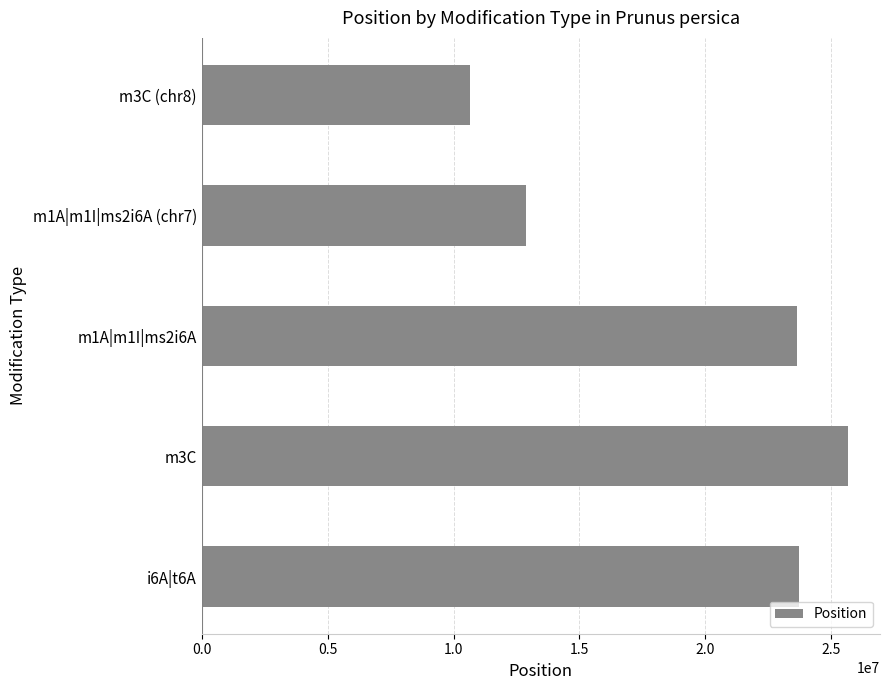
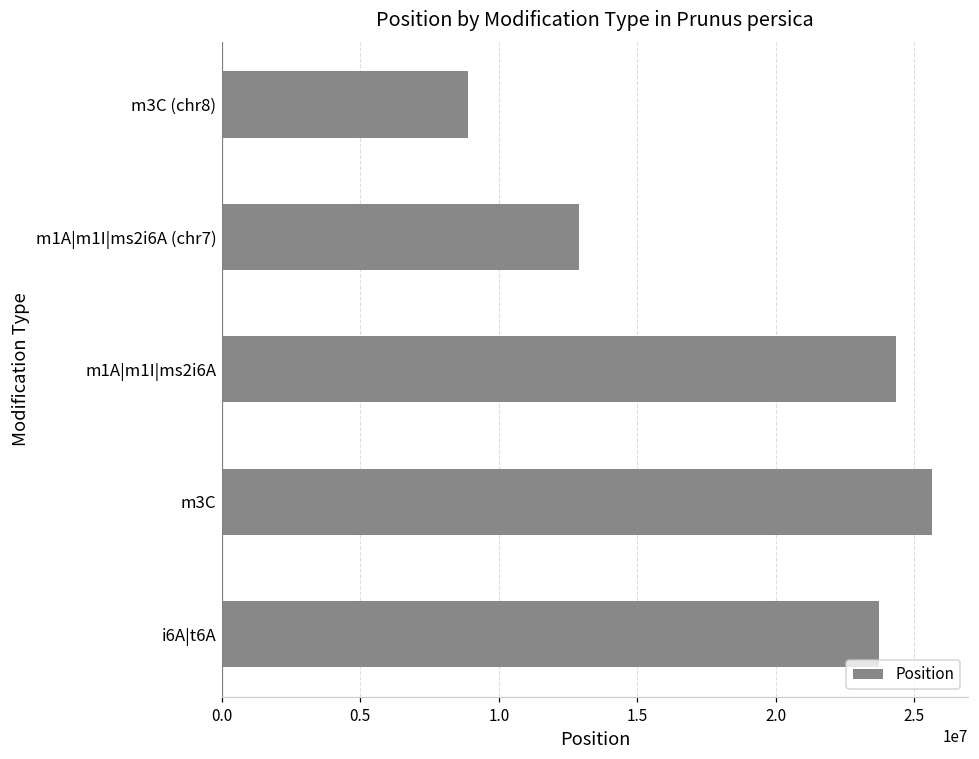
  {
-   "m3C (chr8)": 10700000,
+   "m3C (chr8)": 8900000,
    "m1A|m1I|ms2i6A (chr7)": 12900000,
-   "m1A|m1I|ms2i6A": 23600000,
+   "m1A|m1I|ms2i6A": 24300000,
    "m3C": 25700000,
    "i6A|t6A": 23700000
  }
